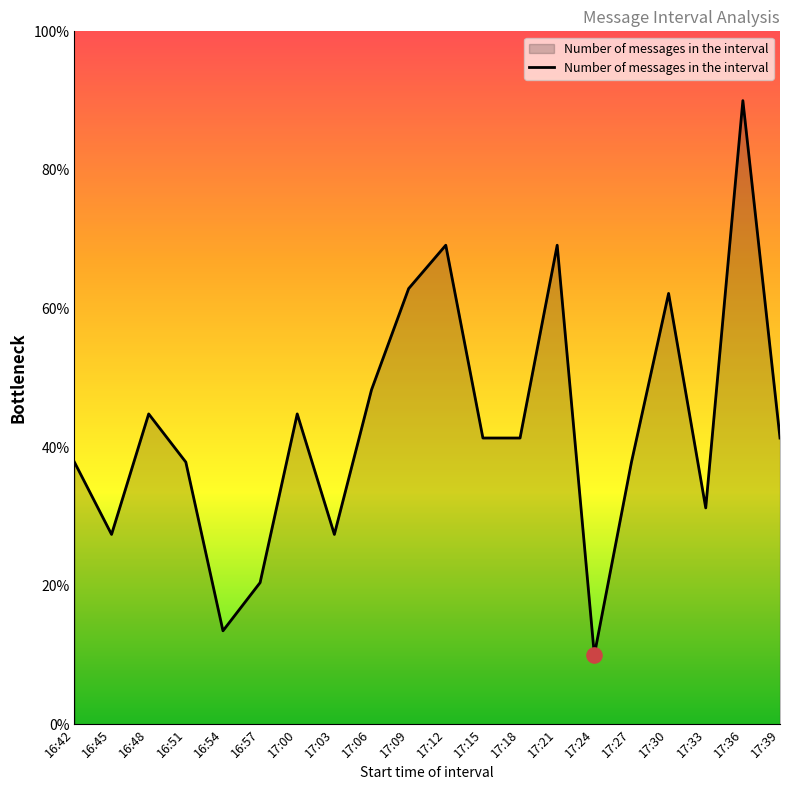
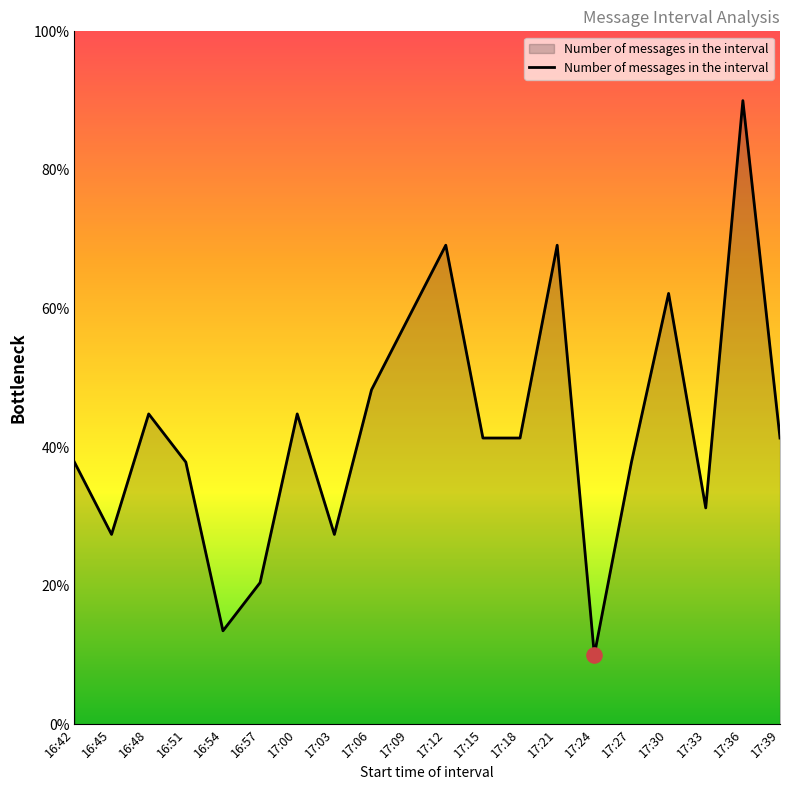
  {
    "Number of messages in the interval": {
      "16:42": "38%",
      "16:45": "27%",
      "16:48": "45%",
      "16:51": "38%",
      "16:54": "13%",
      "16:57": "20%",
      "17:00": "45%",
      "17:03": "27%",
      "17:06": "48%",
-     "17:09": "63%",
+     "17:09": "59%",
      "17:12": "69%",
      "17:15": "41%",
      "17:18": "41%",
      "17:21": "69%",
      "17:27": "38%",
      "17:30": "62%",
      "17:33": "31%",
      "17:36": "90%",
      "17:39": "41%"
    }
  }
